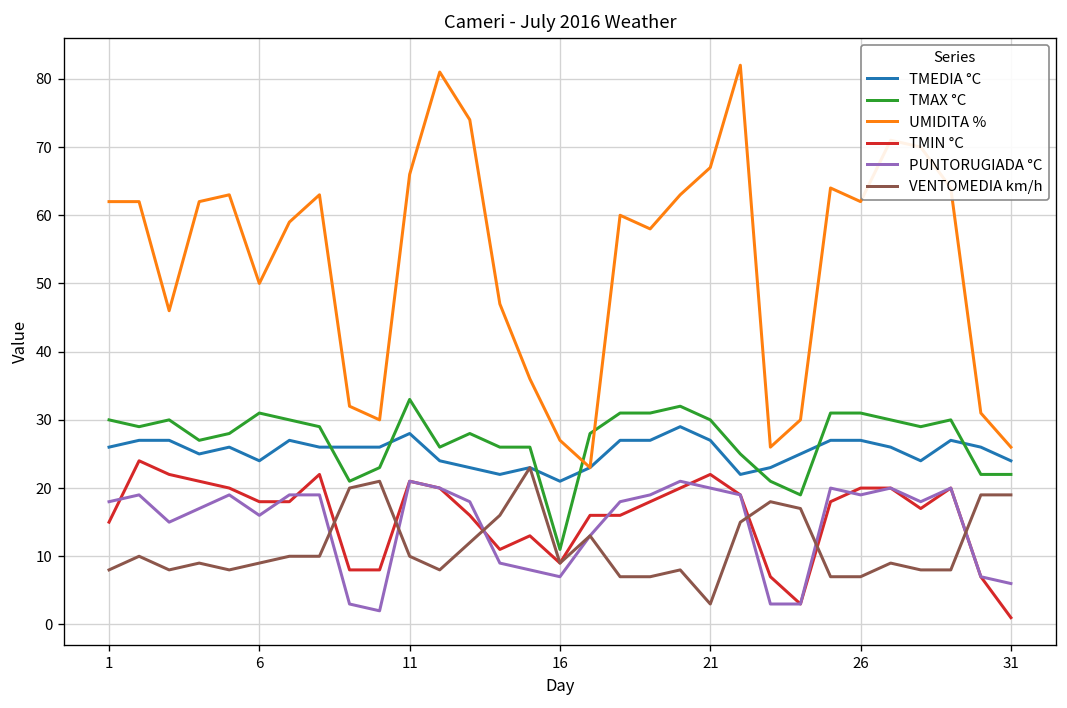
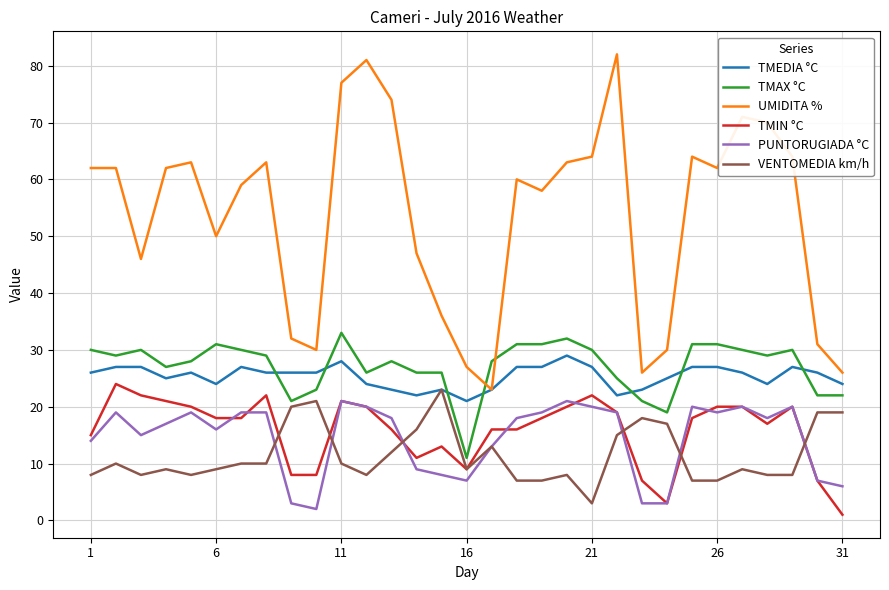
  {
    "TMEDIA °C": {
      "1": 26,
      "6": 24,
      "11": 28,
      "16": 21,
      "21": 27,
      "26": 27,
      "31": 24
    },
    "TMAX °C": {
      "1": 30,
      "6": 31,
      "11": 33,
      "16": 11,
      "21": 30,
      "26": 31,
      "31": 22
    },
    "UMIDITA %": {
      "1": 62,
      "6": 50,
-     "11": 66,
+     "11": 77,
      "16": 27,
-     "21": 67,
+     "21": 64,
      "26": 62,
      "31": 26
    },
    "TMIN °C": {
      "1": 15,
      "6": 18,
      "21": 22,
      "26": 20,
      "31": 1
    },
    "PUNTORUGIADA °C": {
-     "1": 18,
+     "1": 14,
      "6": 16,
      "16": 7,
      "21": 20,
      "26": 19,
      "31": 6
    },
    "VENTOMEDIA km/h": {
      "1": 8,
      "6": 9,
      "11": 10,
      "21": 3,
      "26": 7,
      "31": 19
    }
  }
